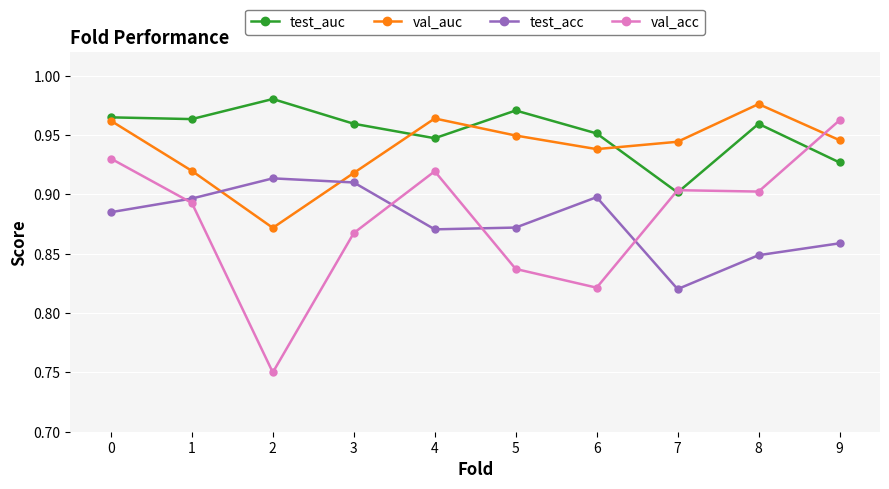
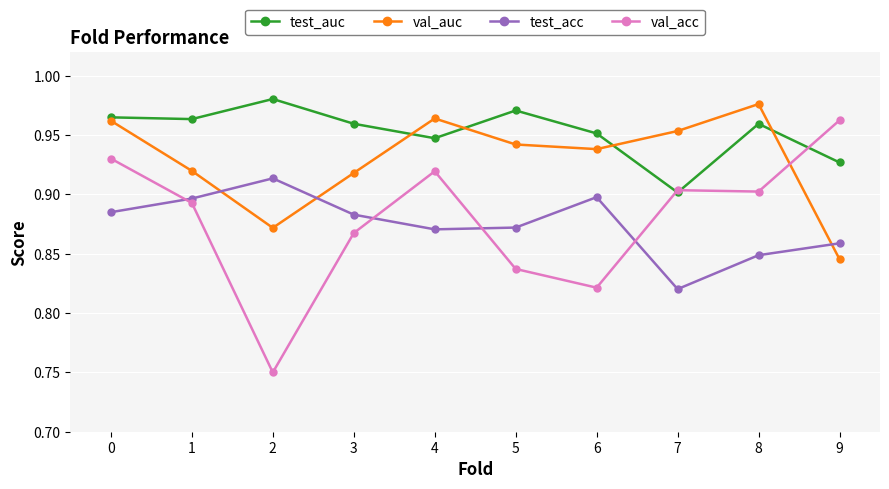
  {
    "test_auc": {
      "0": 0.965,
      "1": 0.964,
      "2": 0.980,
      "3": 0.960,
      "4": 0.947,
      "5": 0.971,
      "6": 0.951,
      "8": 0.960,
      "9": 0.927
    },
    "val_auc": {
      "0": 0.962,
      "1": 0.920,
      "2": 0.872,
      "3": 0.918,
      "4": 0.964,
-     "5": 0.950,
+     "5": 0.942,
      "6": 0.938,
-     "7": 0.944,
+     "7": 0.953,
      "8": 0.976,
-     "9": 0.946
+     "9": 0.845
    },
    "test_acc": {
      "0": 0.885,
      "1": 0.897,
      "2": 0.914,
-     "3": 0.910,
+     "3": 0.883,
      "4": 0.871,
      "5": 0.872,
      "6": 0.898,
      "7": 0.820,
      "8": 0.849,
      "9": 0.859
    },
    "val_acc": {
      "0": 0.930,
      "1": 0.893,
      "2": 0.750,
      "3": 0.867,
      "4": 0.920,
      "5": 0.837,
      "6": 0.821,
      "8": 0.902,
      "9": 0.963
    }
  }
